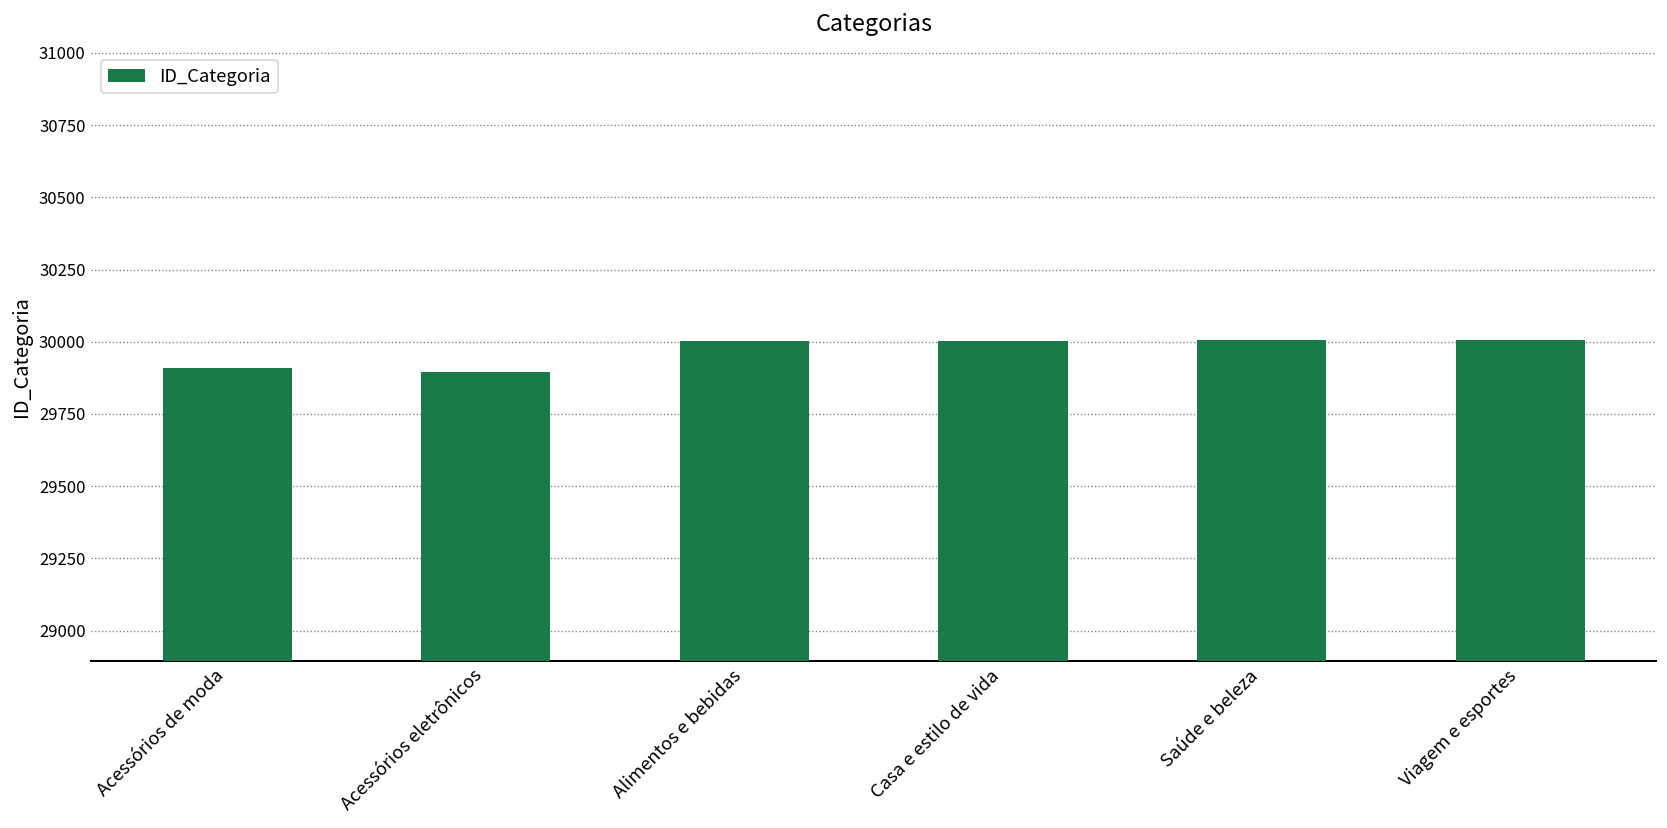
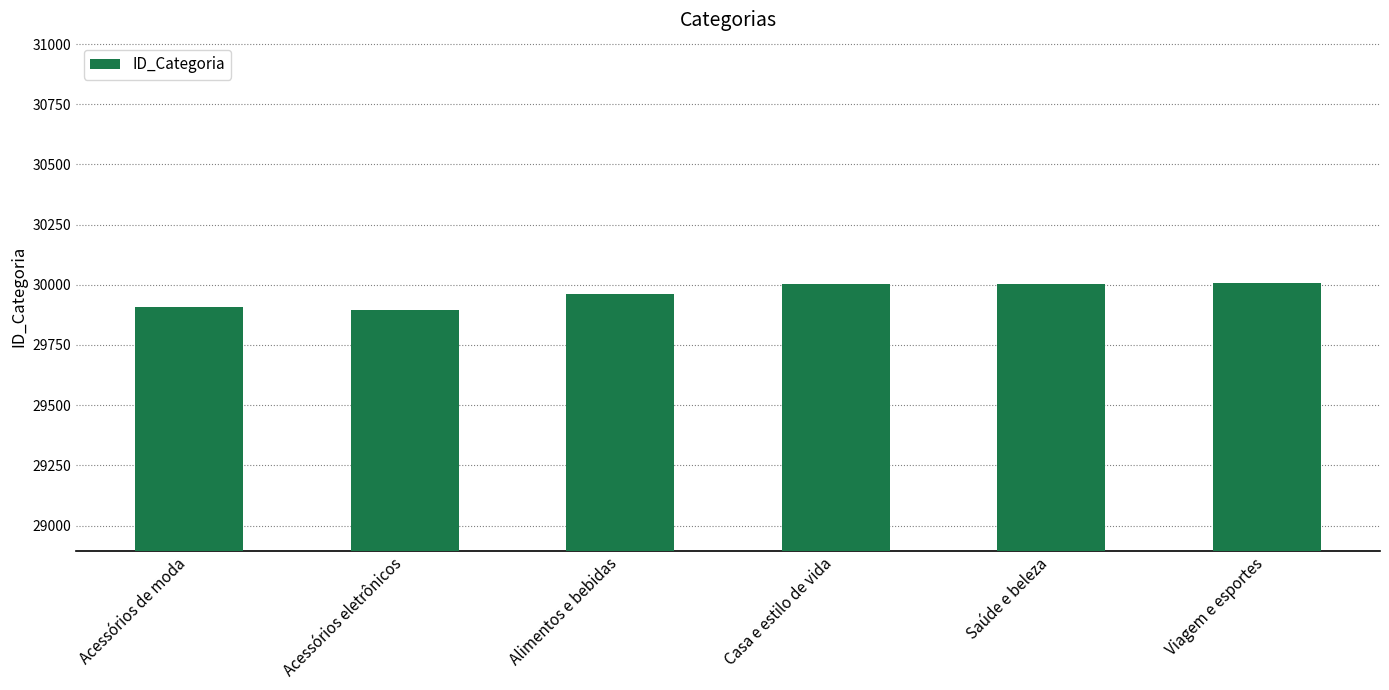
  {
    "Acessórios de moda": 29910,
    "Acessórios eletrônicos": 29900,
-   "Alimentos e bebidas": 30000,
+   "Alimentos e bebidas": 29960,
    "Casa e estilo de vida": 30000,
    "Saúde e beleza": 30010,
    "Viagem e esportes": 30010
  }
